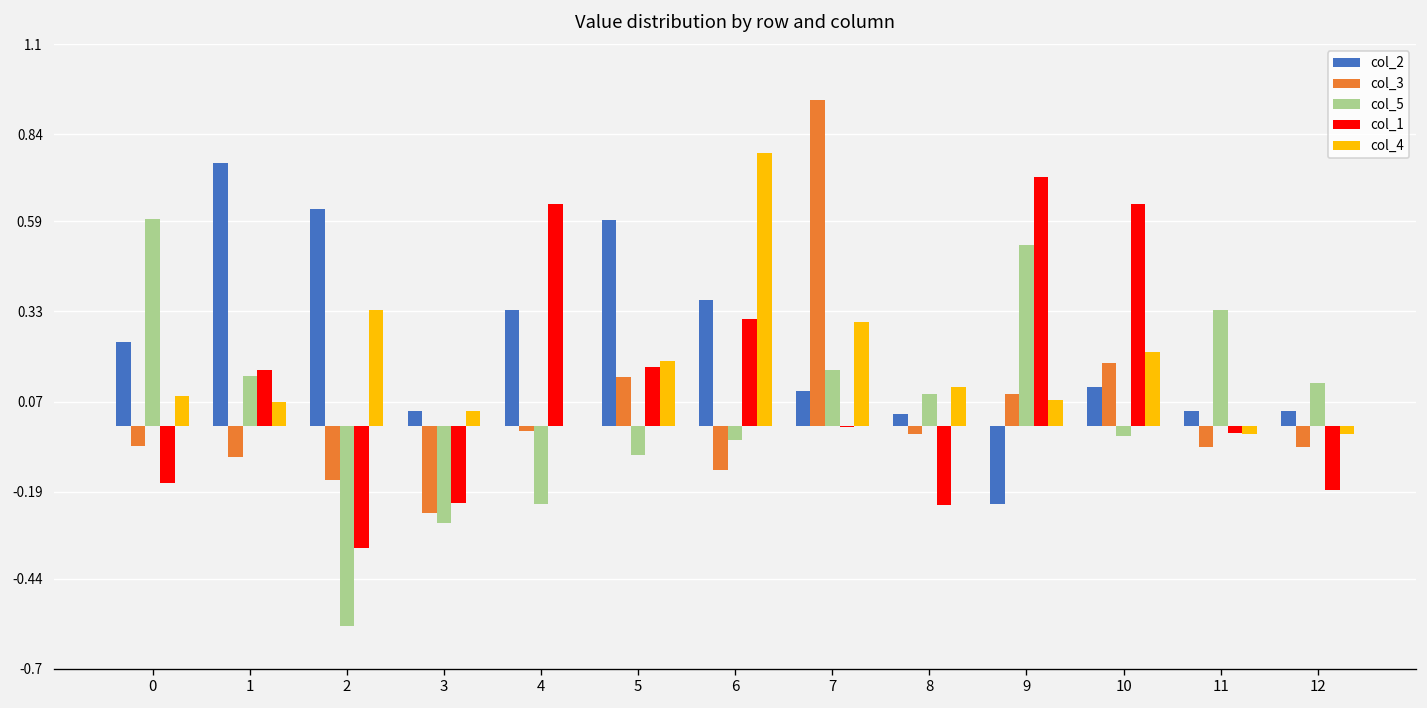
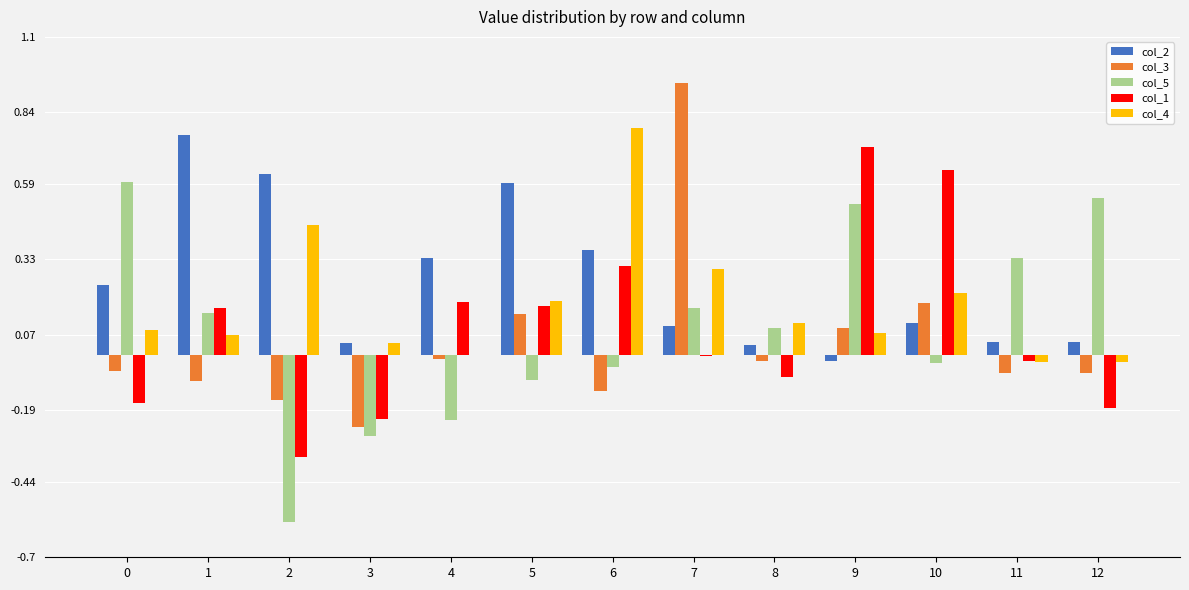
  {
    "col_2": {
      "0": 0.24,
      "1": 0.76,
      "2": 0.62,
      "3": 0.04,
      "4": 0.33,
      "5": 0.59,
      "6": 0.36,
      "7": 0.10,
      "8": 0.03,
-     "9": -0.22,
+     "9": -0.02,
      "10": 0.11,
      "11": 0.04,
      "12": 0.04
    },
    "col_3": {
      "0": -0.06,
      "1": -0.09,
      "2": -0.16,
      "3": -0.25,
      "4": -0.02,
      "5": 0.14,
      "6": -0.13,
      "7": 0.94,
      "8": -0.02,
      "9": 0.09,
      "10": 0.18,
      "11": -0.06,
      "12": -0.06
    },
    "col_5": {
      "0": 0.60,
      "1": 0.14,
      "2": -0.58,
      "3": -0.28,
      "4": -0.23,
      "5": -0.09,
      "6": -0.04,
      "7": 0.16,
      "8": 0.09,
      "9": 0.52,
      "10": -0.03,
      "11": 0.33,
-     "12": 0.12
+     "12": 0.54
    },
    "col_1": {
      "0": -0.17,
      "1": 0.16,
      "2": -0.35,
      "3": -0.22,
-     "4": 0.64,
+     "4": 0.18,
      "5": 0.17,
      "6": 0.31,
-     "8": -0.23,
+     "8": -0.08,
      "9": 0.72,
      "10": 0.64,
      "11": -0.02,
      "12": -0.18
    },
    "col_4": {
      "0": 0.09,
      "1": 0.07,
-     "2": 0.33,
+     "2": 0.45,
      "3": 0.04,
      "5": 0.19,
      "6": 0.79,
      "7": 0.30,
      "8": 0.11,
      "9": 0.07,
      "10": 0.21,
      "11": -0.02,
      "12": -0.02
    }
  }
